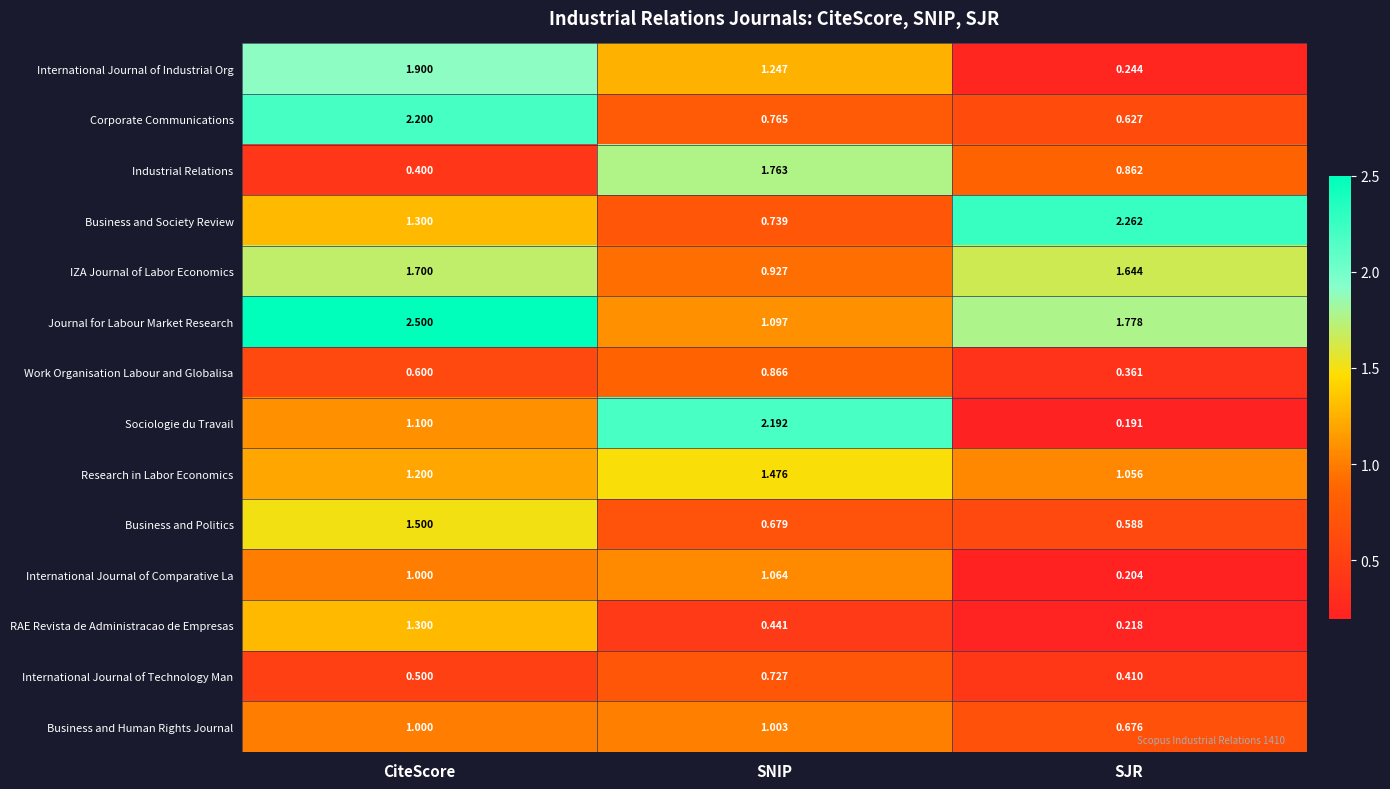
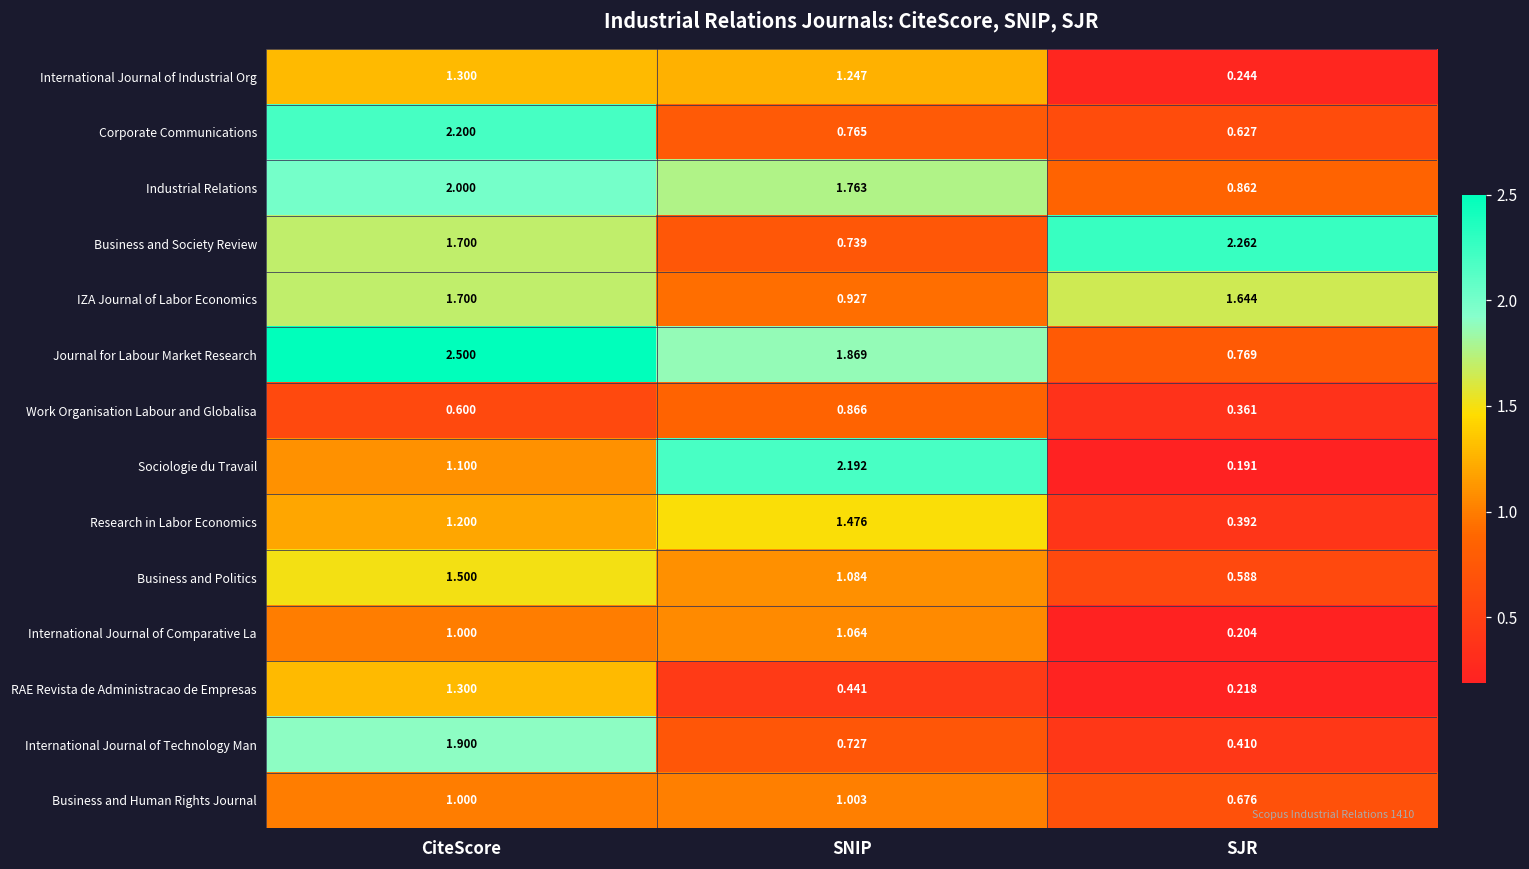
  {
    "International Journal of Industrial Org": {
-     "CiteScore": 1.900,
+     "CiteScore": 1.300,
      "SNIP": 1.247,
      "SJR": 0.244
    },
    "Corporate Communications": {
      "CiteScore": 2.200,
      "SNIP": 0.765,
      "SJR": 0.627
    },
    "Industrial Relations": {
-     "CiteScore": 0.400,
+     "CiteScore": 2.000,
      "SNIP": 1.763,
      "SJR": 0.862
    },
    "Business and Society Review": {
-     "CiteScore": 1.300,
+     "CiteScore": 1.700,
      "SNIP": 0.739,
      "SJR": 2.262
    },
    "IZA Journal of Labor Economics": {
      "CiteScore": 1.700,
      "SNIP": 0.927,
      "SJR": 1.644
    },
    "Journal for Labour Market Research": {
      "CiteScore": 2.500,
-     "SNIP": 1.097,
-     "SJR": 1.778
+     "SNIP": 1.869,
+     "SJR": 0.769
    },
    "Work Organisation Labour and Globalisa": {
      "CiteScore": 0.600,
      "SNIP": 0.866,
      "SJR": 0.361
    },
    "Sociologie du Travail": {
      "CiteScore": 1.100,
      "SNIP": 2.192,
      "SJR": 0.191
    },
    "Research in Labor Economics": {
      "CiteScore": 1.200,
      "SNIP": 1.476,
-     "SJR": 1.056
+     "SJR": 0.392
    },
    "Business and Politics": {
      "CiteScore": 1.500,
-     "SNIP": 0.679,
+     "SNIP": 1.084,
      "SJR": 0.588
    },
    "International Journal of Comparative La": {
      "CiteScore": 1.000,
      "SNIP": 1.064,
      "SJR": 0.204
    },
    "RAE Revista de Administracao de Empresas": {
      "CiteScore": 1.300,
      "SNIP": 0.441,
      "SJR": 0.218
    },
    "International Journal of Technology Man": {
-     "CiteScore": 0.500,
+     "CiteScore": 1.900,
      "SNIP": 0.727,
      "SJR": 0.410
    },
    "Business and Human Rights Journal": {
      "CiteScore": 1.000,
      "SNIP": 1.003
    }
  }
